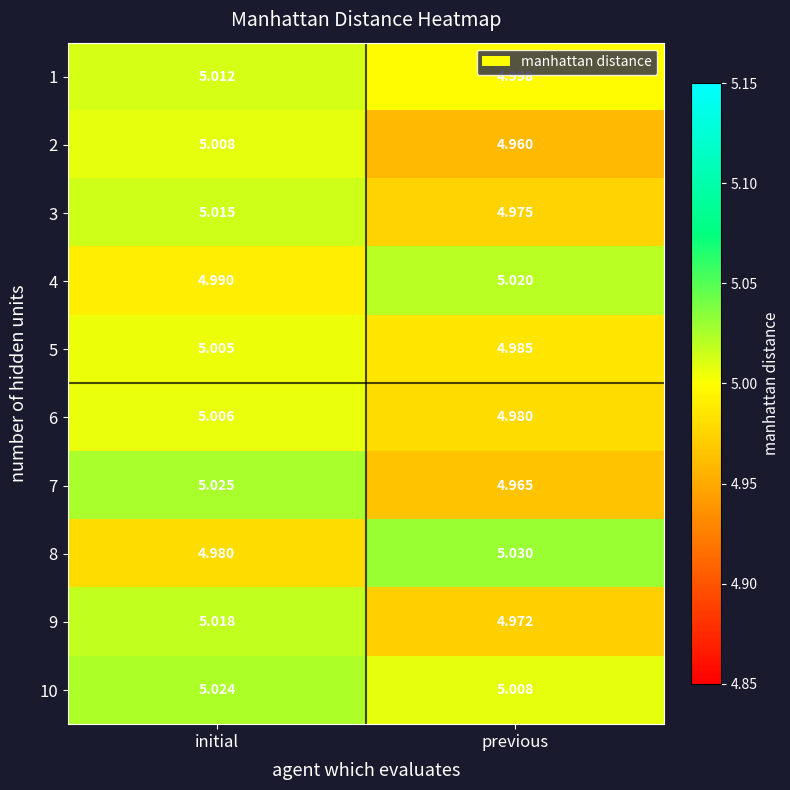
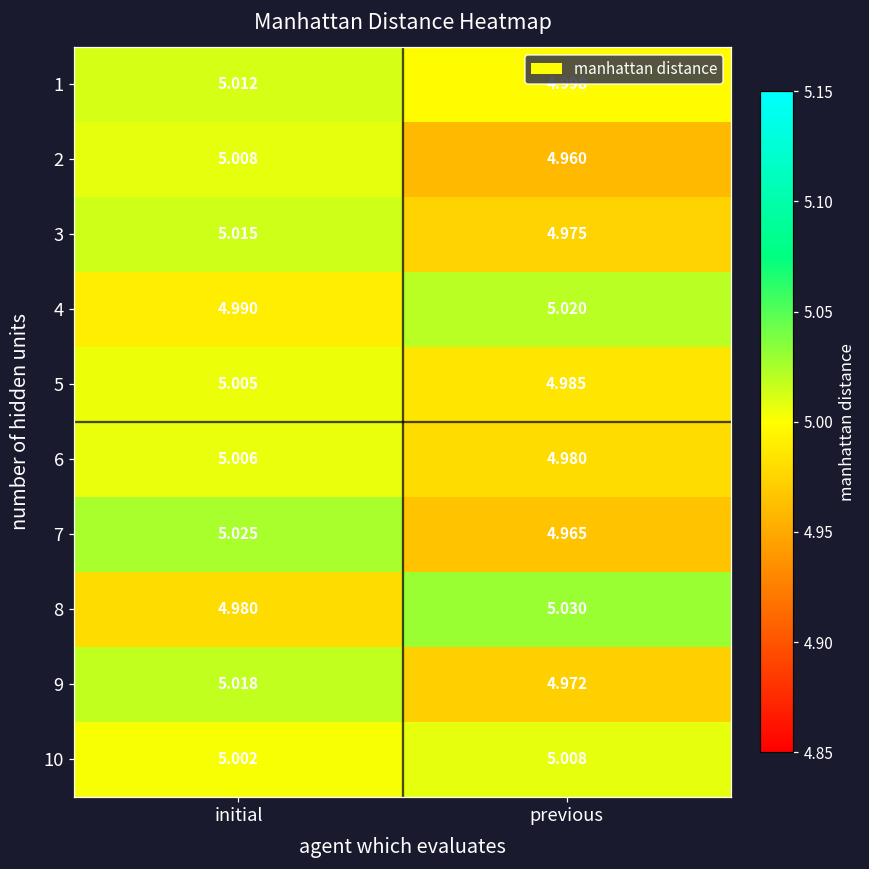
  {
    "1": {
      "initial": 5.012
    },
    "2": {
      "initial": 5.008,
      "previous": 4.960
    },
    "3": {
      "initial": 5.015,
      "previous": 4.975
    },
    "4": {
      "initial": 4.990,
      "previous": 5.020
    },
    "5": {
      "initial": 5.005,
      "previous": 4.985
    },
    "6": {
      "initial": 5.006,
      "previous": 4.980
    },
    "7": {
      "initial": 5.025,
      "previous": 4.965
    },
    "8": {
      "initial": 4.980,
      "previous": 5.030
    },
    "9": {
      "initial": 5.018,
      "previous": 4.972
    },
    "10": {
-     "initial": 5.024,
+     "initial": 5.002,
      "previous": 5.008
    }
  }
